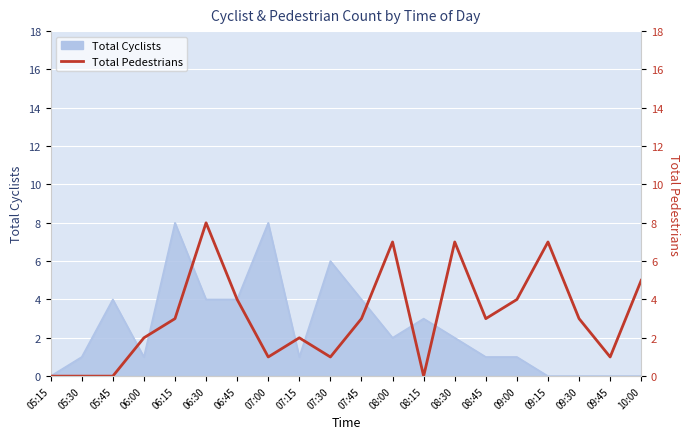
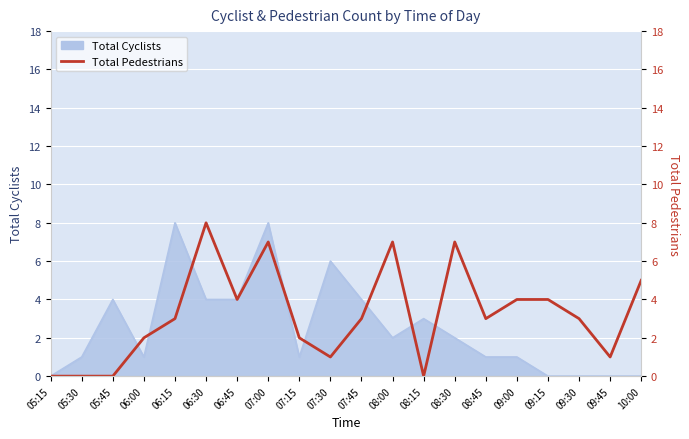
  {
    "Total Cyclists": {
      "05:15": 0.0,
      "05:30": 1.0,
      "05:45": 4.0,
      "06:00": 1.0,
      "06:15": 8.0,
      "06:30": 4.0,
      "06:45": 4.0,
      "07:00": 8.0,
      "07:15": 1.0,
      "07:30": 6.0,
      "07:45": 4.0,
      "08:00": 2.0,
      "08:15": 3.0,
      "08:30": 2.0,
      "08:45": 1.0,
      "09:00": 1.0,
      "09:15": 0.0,
      "09:30": 0.0,
      "09:45": 0.0,
      "10:00": 0.0
    },
    "Total Pedestrians": {
      "05:15": 0,
      "05:30": 0,
      "05:45": 0,
      "06:00": 2,
      "06:15": 3,
      "06:30": 8,
      "06:45": 4,
-     "07:00": 1,
+     "07:00": 7,
      "07:15": 2,
      "07:30": 1,
      "07:45": 3,
      "08:00": 7,
      "08:15": 0,
      "08:30": 7,
      "08:45": 3,
      "09:00": 4,
-     "09:15": 7,
+     "09:15": 4,
      "09:30": 3,
      "09:45": 1,
      "10:00": 5
    }
  }
